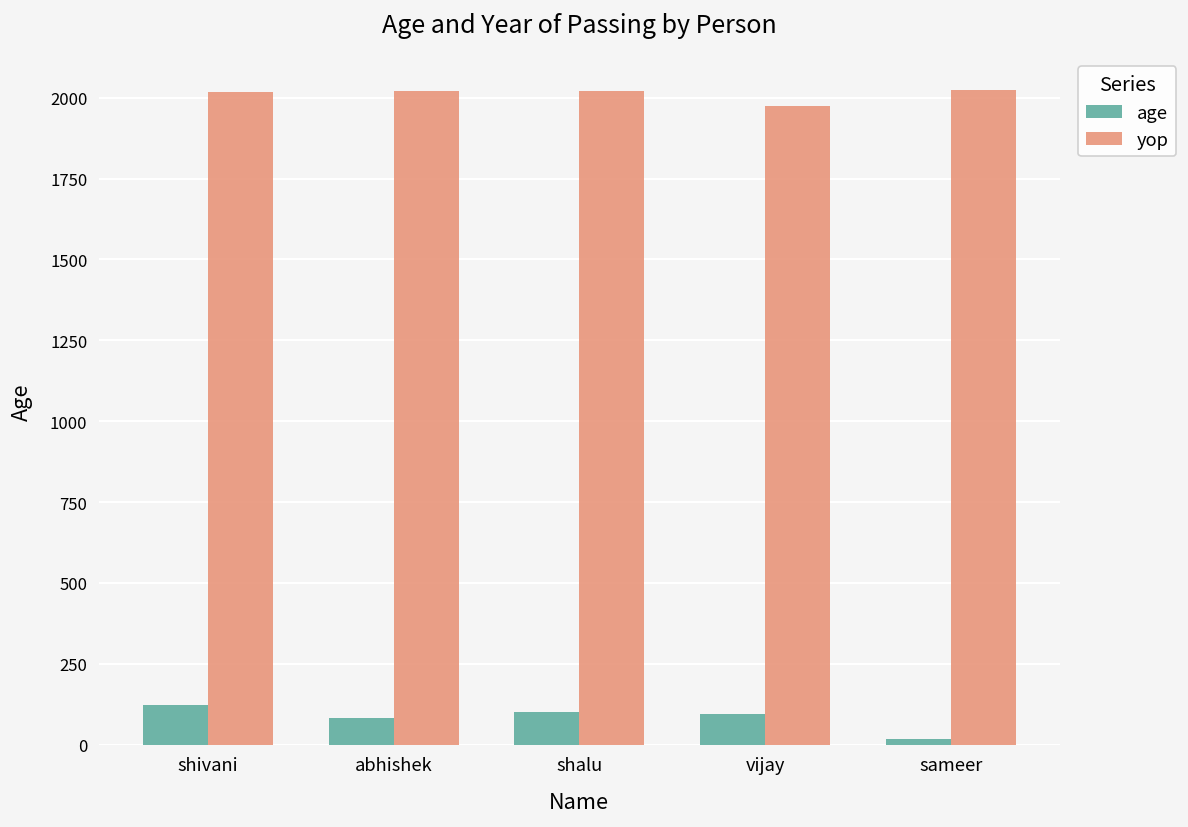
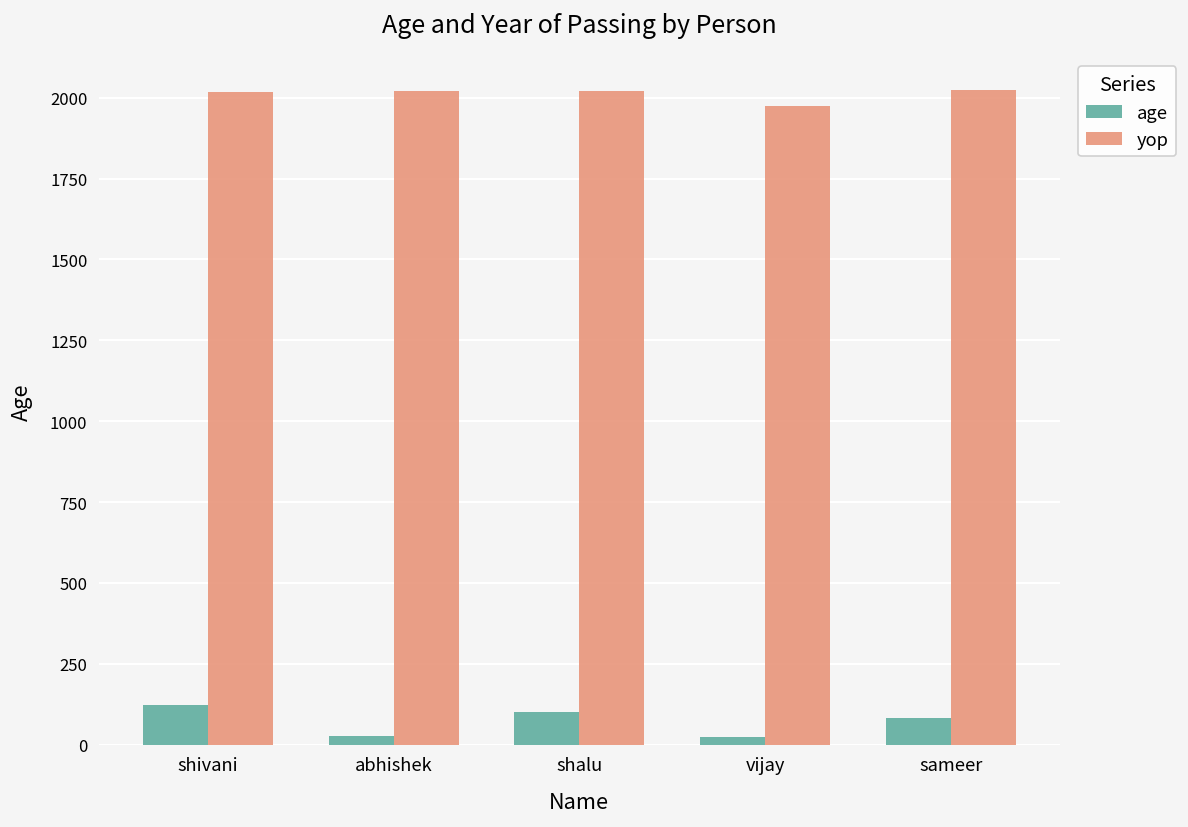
  {
    "age": {
      "shivani": 120,
-     "abhishek": 80,
+     "abhishek": 30,
      "shalu": 100,
-     "vijay": 100,
-     "sameer": 20
+     "vijay": 20,
+     "sameer": 80
    },
    "yop": {
      "shivani": 2020,
      "abhishek": 2020,
      "shalu": 2020,
      "vijay": 1970,
      "sameer": 2020
    }
  }
